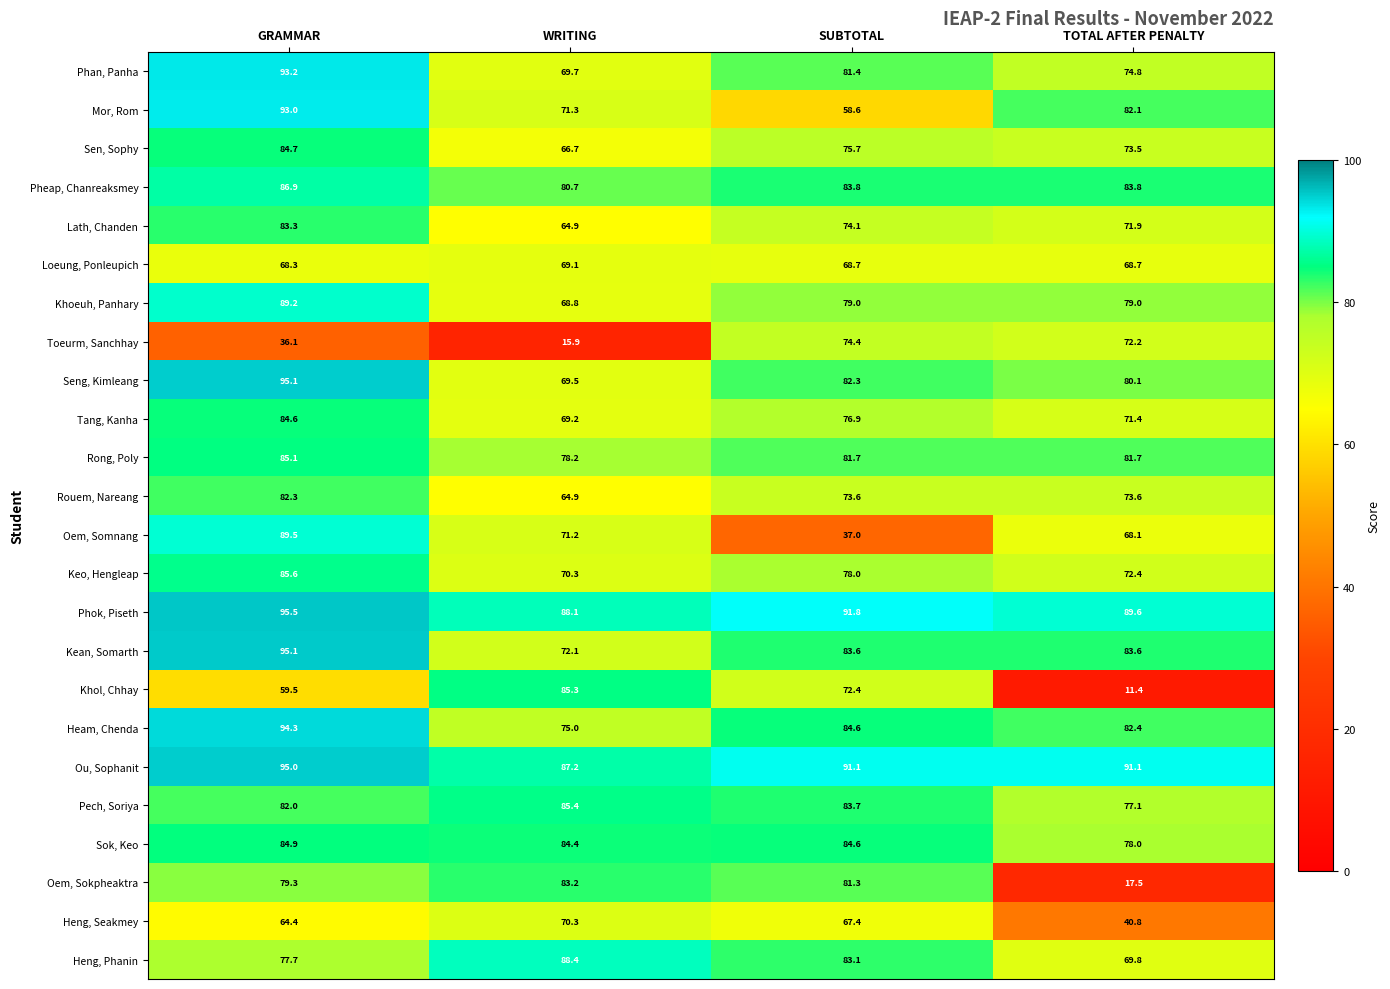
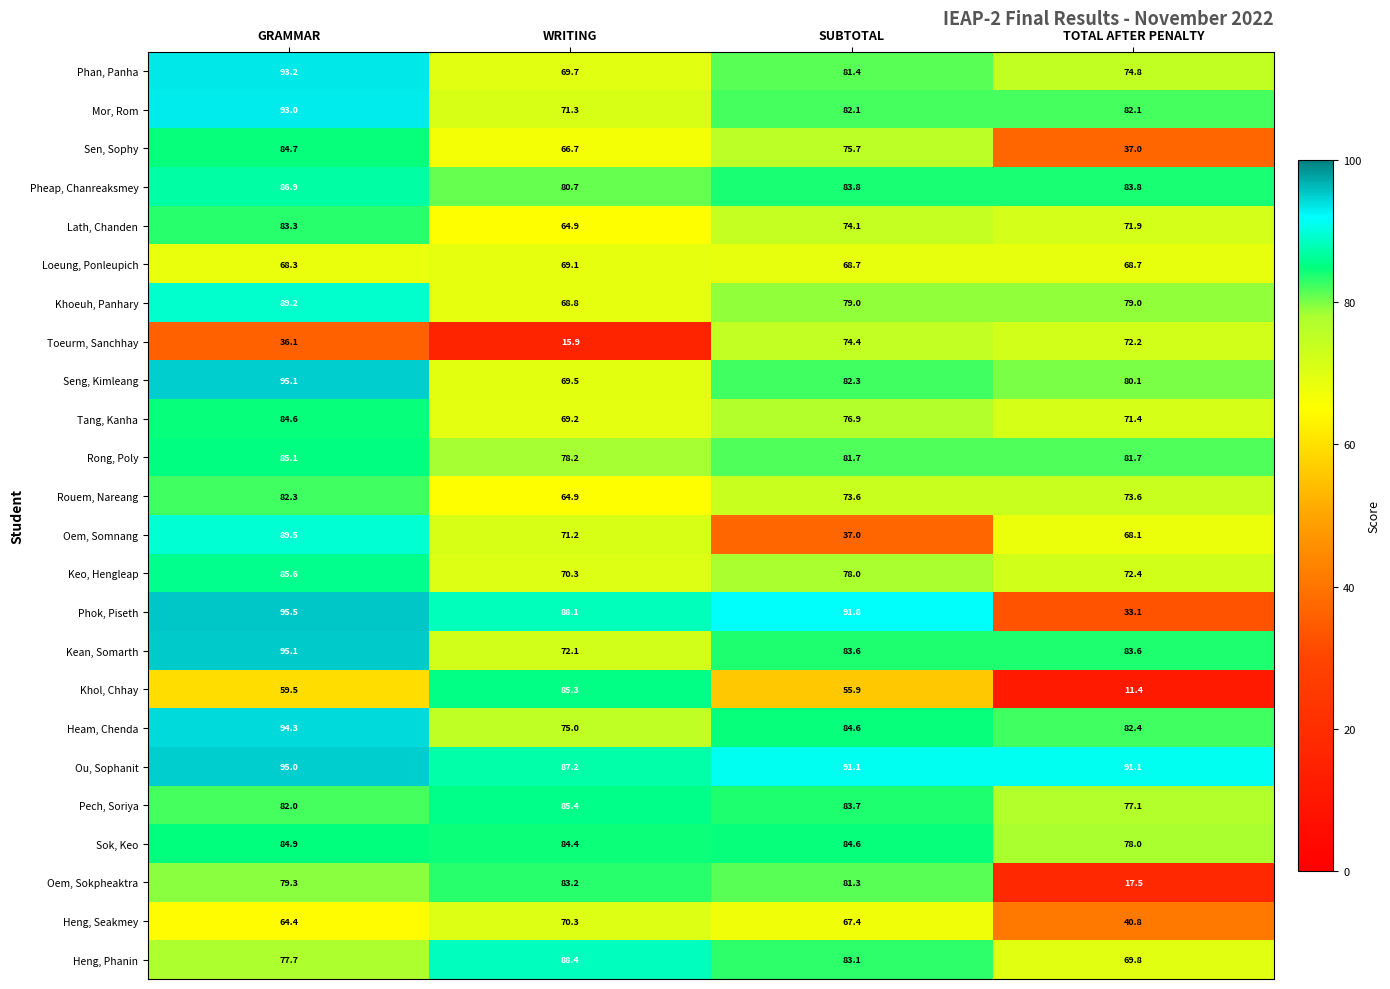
  {
    "Phan, Panha": {
      "GRAMMAR": 93.2,
      "WRITING": 69.7,
      "SUBTOTAL": 81.4,
      "TOTAL AFTER PENALTY": 74.8
    },
    "Mor, Rom": {
      "GRAMMAR": 93.0,
      "WRITING": 71.3,
-     "SUBTOTAL": 58.6,
+     "SUBTOTAL": 82.1,
      "TOTAL AFTER PENALTY": 82.1
    },
    "Sen, Sophy": {
      "GRAMMAR": 84.7,
      "WRITING": 66.7,
      "SUBTOTAL": 75.7,
-     "TOTAL AFTER PENALTY": 73.5
+     "TOTAL AFTER PENALTY": 37.0
    },
    "Pheap, Chanreaksmey": {
      "GRAMMAR": 86.9,
      "WRITING": 80.7,
      "SUBTOTAL": 83.8,
      "TOTAL AFTER PENALTY": 83.8
    },
    "Lath, Chanden": {
      "GRAMMAR": 83.3,
      "WRITING": 64.9,
      "SUBTOTAL": 74.1,
      "TOTAL AFTER PENALTY": 71.9
    },
    "Loeung, Ponleupich": {
      "GRAMMAR": 68.3,
      "WRITING": 69.1,
      "SUBTOTAL": 68.7,
      "TOTAL AFTER PENALTY": 68.7
    },
    "Khoeuh, Panhary": {
      "GRAMMAR": 89.2,
      "WRITING": 68.8,
      "SUBTOTAL": 79.0,
      "TOTAL AFTER PENALTY": 79.0
    },
    "Toeurm, Sanchhay": {
      "GRAMMAR": 36.1,
      "WRITING": 15.9,
      "SUBTOTAL": 74.4,
      "TOTAL AFTER PENALTY": 72.2
    },
    "Seng, Kimleang": {
      "GRAMMAR": 95.1,
      "WRITING": 69.5,
      "SUBTOTAL": 82.3,
      "TOTAL AFTER PENALTY": 80.1
    },
    "Tang, Kanha": {
      "GRAMMAR": 84.6,
      "WRITING": 69.2,
      "SUBTOTAL": 76.9,
      "TOTAL AFTER PENALTY": 71.4
    },
    "Rong, Poly": {
      "GRAMMAR": 85.1,
      "WRITING": 78.2,
      "SUBTOTAL": 81.7,
      "TOTAL AFTER PENALTY": 81.7
    },
    "Rouem, Nareang": {
      "GRAMMAR": 82.3,
      "WRITING": 64.9,
      "SUBTOTAL": 73.6,
      "TOTAL AFTER PENALTY": 73.6
    },
    "Oem, Somnang": {
      "GRAMMAR": 89.5,
      "WRITING": 71.2,
      "SUBTOTAL": 37.0,
      "TOTAL AFTER PENALTY": 68.1
    },
    "Keo, Hengleap": {
      "GRAMMAR": 85.6,
      "WRITING": 70.3,
      "SUBTOTAL": 78.0,
      "TOTAL AFTER PENALTY": 72.4
    },
    "Phok, Piseth": {
      "GRAMMAR": 95.5,
      "WRITING": 88.1,
      "SUBTOTAL": 91.8,
-     "TOTAL AFTER PENALTY": 89.6
+     "TOTAL AFTER PENALTY": 33.1
    },
    "Kean, Somarth": {
      "GRAMMAR": 95.1,
      "WRITING": 72.1,
      "SUBTOTAL": 83.6,
      "TOTAL AFTER PENALTY": 83.6
    },
    "Khol, Chhay": {
      "GRAMMAR": 59.5,
      "WRITING": 85.3,
-     "SUBTOTAL": 72.4,
+     "SUBTOTAL": 55.9,
      "TOTAL AFTER PENALTY": 11.4
    },
    "Heam, Chenda": {
      "GRAMMAR": 94.3,
      "WRITING": 75.0,
      "SUBTOTAL": 84.6,
      "TOTAL AFTER PENALTY": 82.4
    },
    "Ou, Sophanit": {
      "GRAMMAR": 95.0,
      "WRITING": 87.2,
      "SUBTOTAL": 91.1,
      "TOTAL AFTER PENALTY": 91.1
    },
    "Pech, Soriya": {
      "GRAMMAR": 82.0,
      "WRITING": 85.4,
      "SUBTOTAL": 83.7,
      "TOTAL AFTER PENALTY": 77.1
    },
    "Sok, Keo": {
      "GRAMMAR": 84.9,
      "WRITING": 84.4,
      "SUBTOTAL": 84.6,
      "TOTAL AFTER PENALTY": 78.0
    },
    "Oem, Sokpheaktra": {
      "GRAMMAR": 79.3,
      "WRITING": 83.2,
      "SUBTOTAL": 81.3,
      "TOTAL AFTER PENALTY": 17.5
    },
    "Heng, Seakmey": {
      "GRAMMAR": 64.4,
      "WRITING": 70.3,
      "SUBTOTAL": 67.4,
      "TOTAL AFTER PENALTY": 40.8
    },
    "Heng, Phanin": {
      "GRAMMAR": 77.7,
      "WRITING": 88.4,
      "SUBTOTAL": 83.1,
      "TOTAL AFTER PENALTY": 69.8
    }
  }
